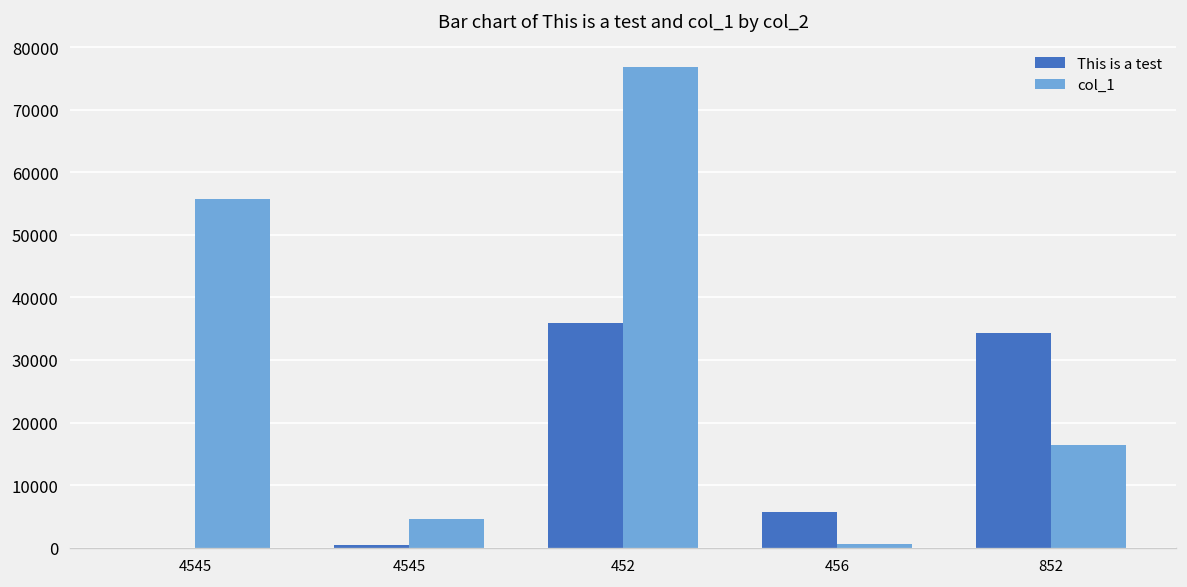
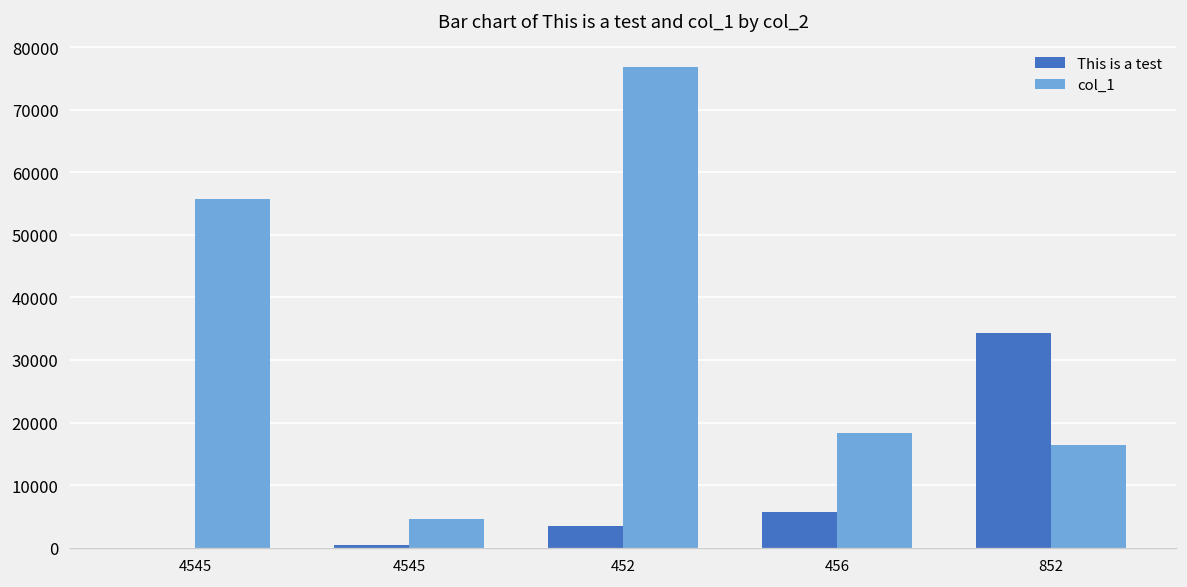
  {
    "This is a test": {
-     "452": 36000,
+     "452": 3000,
      "456": 6000,
      "852": 34000
    },
    "col_1": {
      "452": 77000,
-     "456": 1000,
+     "456": 18000,
      "852": 16000
    }
  }
